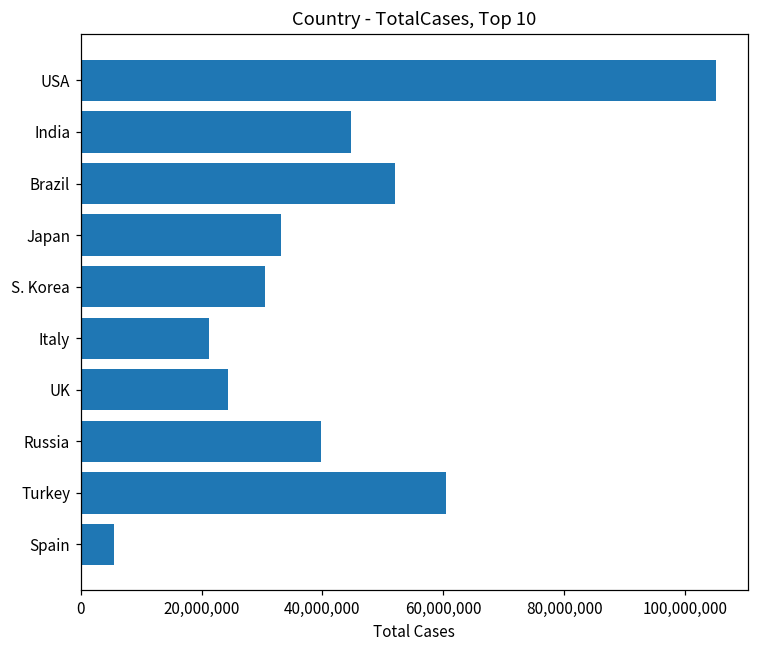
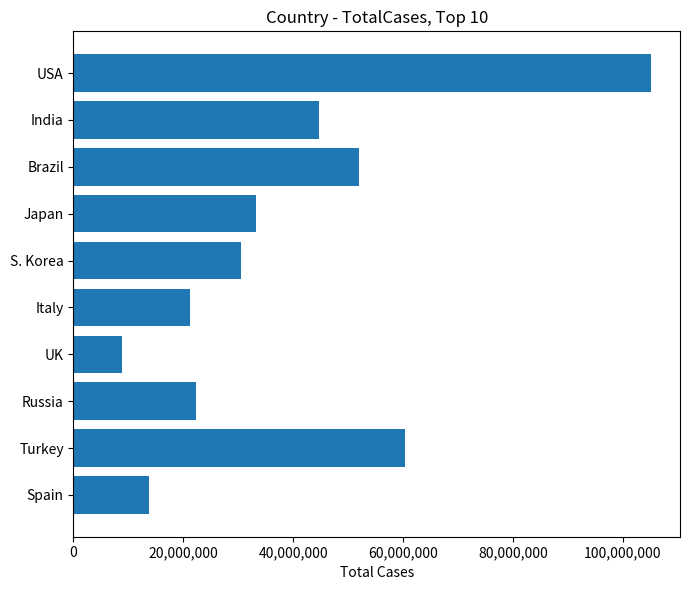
  {
    "USA": "105,000,000",
    "India": "45,000,000",
    "Brazil": "52,000,000",
    "Japan": "33,000,000",
    "S. Korea": "30,000,000",
    "Italy": "21,000,000",
-   "UK": "24,000,000",
-   "Russia": "40,000,000",
+   "UK": "9,000,000",
+   "Russia": "22,000,000",
    "Turkey": "60,000,000",
-   "Spain": "5,000,000"
+   "Spain": "14,000,000"
  }
